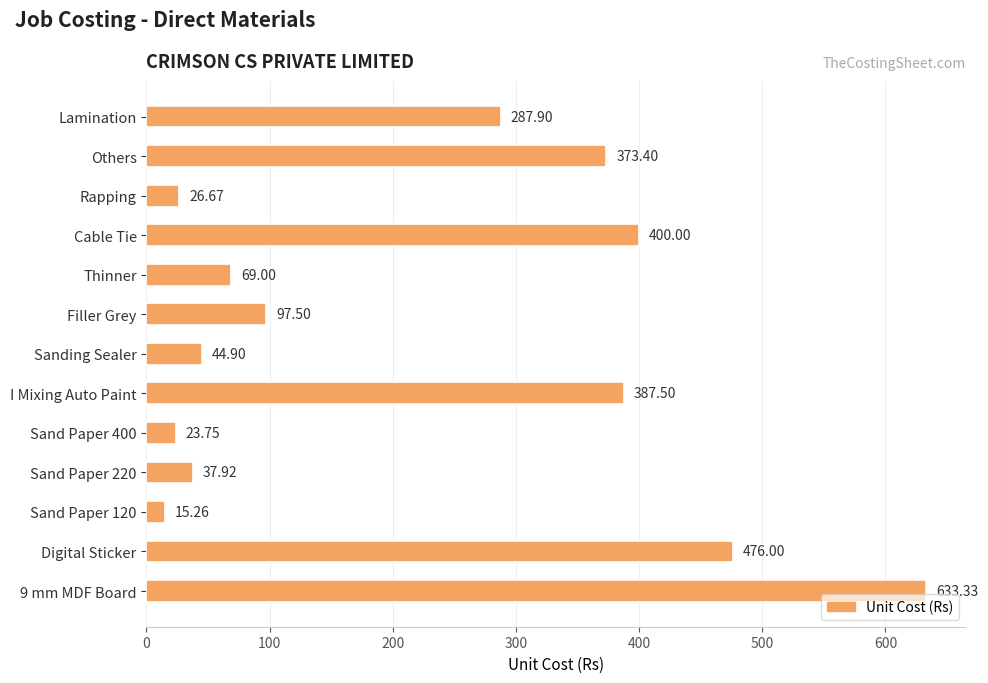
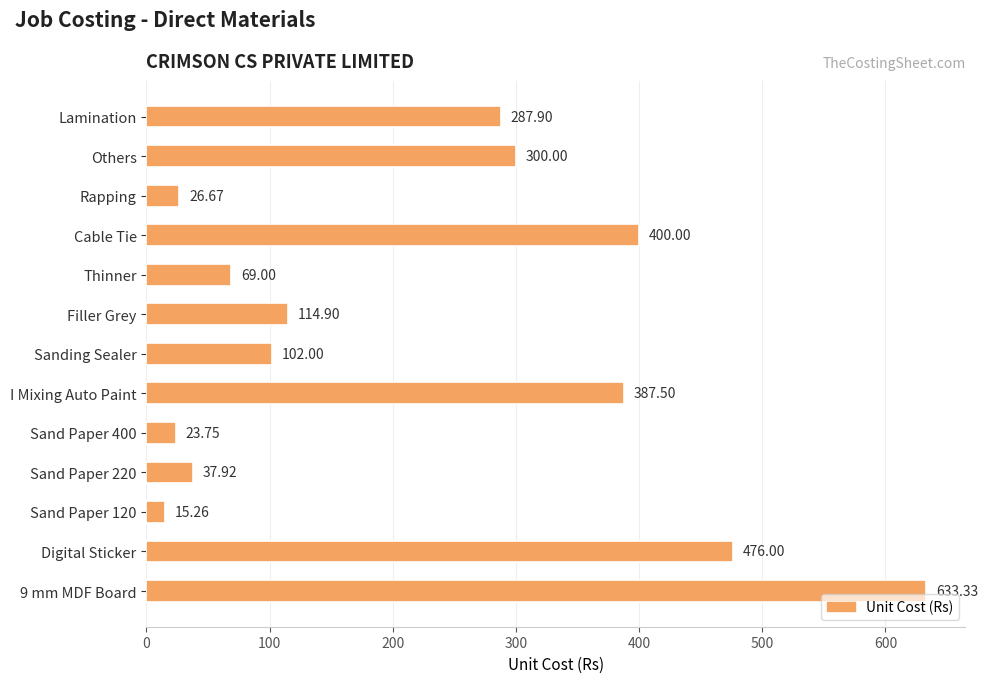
  {
    "Lamination": 287.90,
-   "Others": 373.40,
+   "Others": 300.00,
    "Rapping": 26.67,
    "Cable Tie": 400.00,
    "Thinner": 69.00,
-   "Filler Grey": 97.50,
-   "Sanding Sealer": 44.90,
+   "Filler Grey": 114.90,
+   "Sanding Sealer": 102.00,
    "I Mixing Auto Paint": 387.50,
    "Sand Paper 400": 23.75,
    "Sand Paper 220": 37.92,
    "Sand Paper 120": 15.26,
    "Digital Sticker": 476.00
  }
